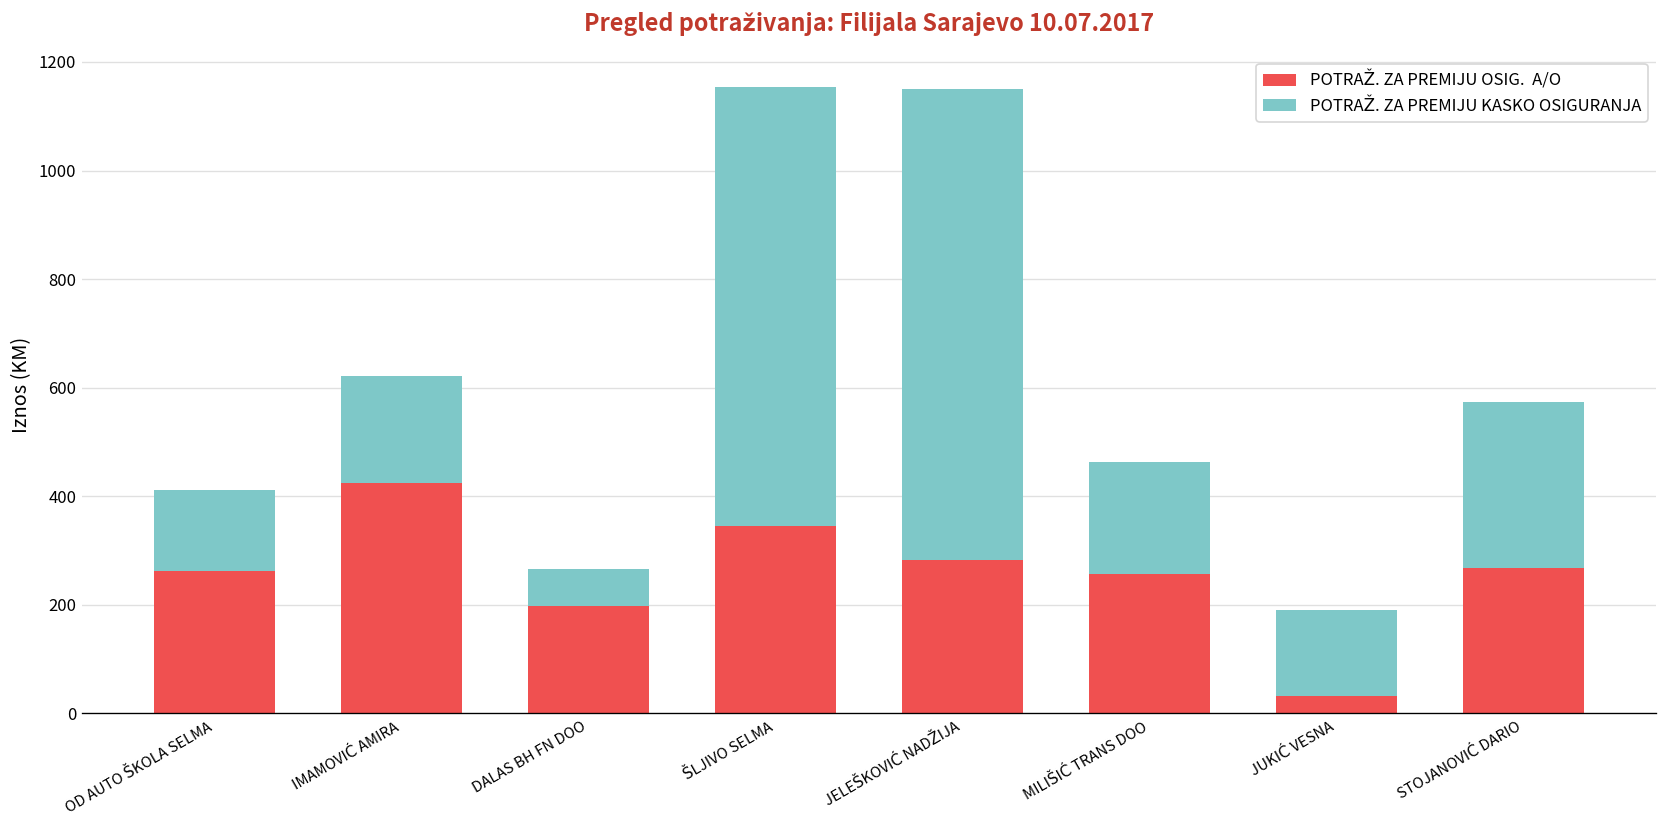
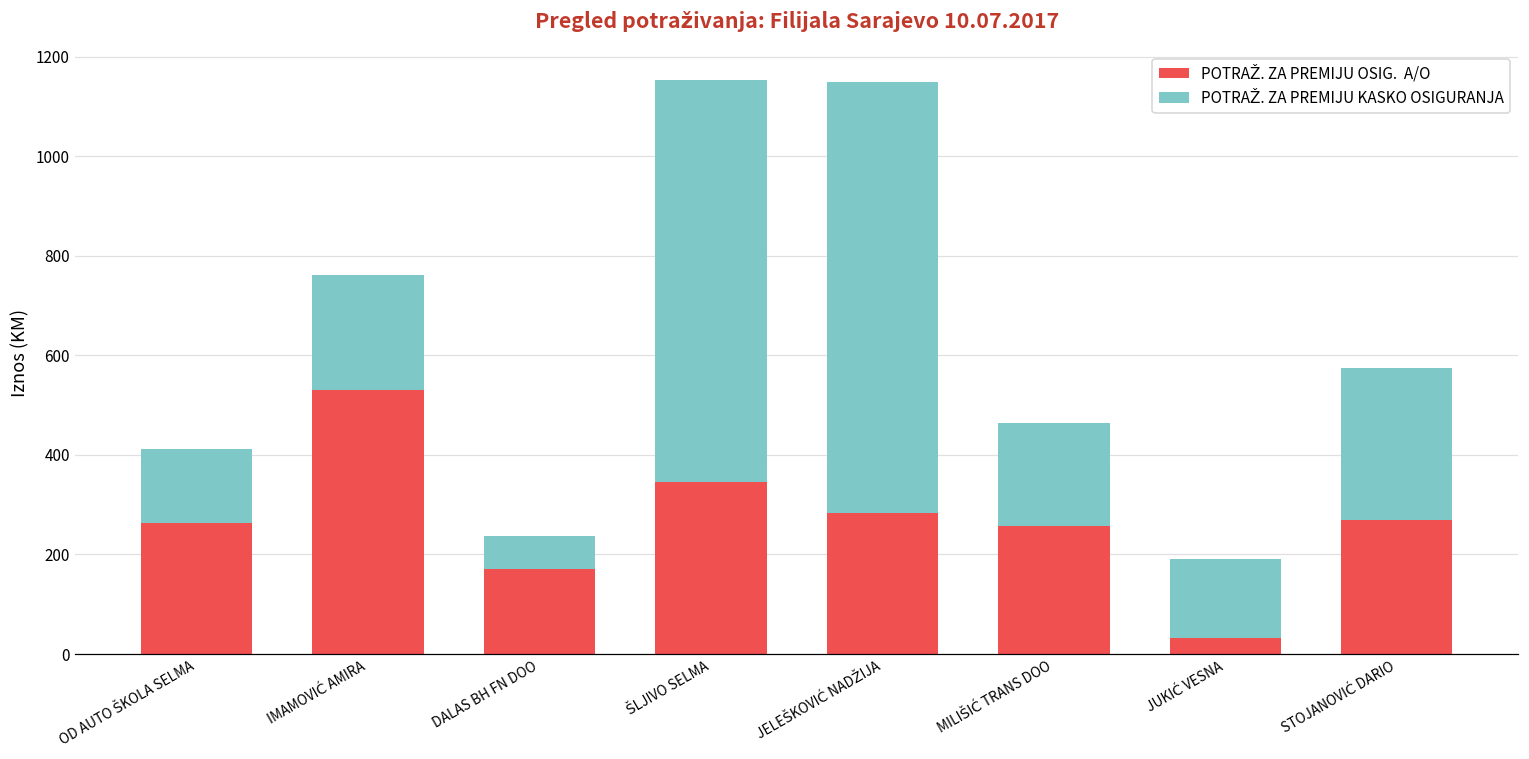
  {
    "POTRAŽ. ZA PREMIJU OSIG. A/O": {
      "OD AUTO ŠKOLA SELMA": 260,
-     "IMAMOVIĆ AMIRA": 430,
-     "DALAS BH FN DOO": 200,
+     "IMAMOVIĆ AMIRA": 530,
+     "DALAS BH FN DOO": 170,
      "ŠLJIVO SELMA": 350,
      "JELEŠKOVIĆ NADŽIJA": 280,
      "MILIŠIĆ TRANS DOO": 260,
      "JUKIĆ VESNA": 30,
      "STOJANOVIĆ DARIO": 270
    },
    "POTRAŽ. ZA PREMIJU KASKO OSIGURANJA": {
      "OD AUTO ŠKOLA SELMA": 150,
-     "IMAMOVIĆ AMIRA": 200,
+     "IMAMOVIĆ AMIRA": 230,
      "DALAS BH FN DOO": 70,
      "ŠLJIVO SELMA": 810,
      "JELEŠKOVIĆ NADŽIJA": 870,
      "MILIŠIĆ TRANS DOO": 210,
      "JUKIĆ VESNA": 160,
      "STOJANOVIĆ DARIO": 310
    }
  }
